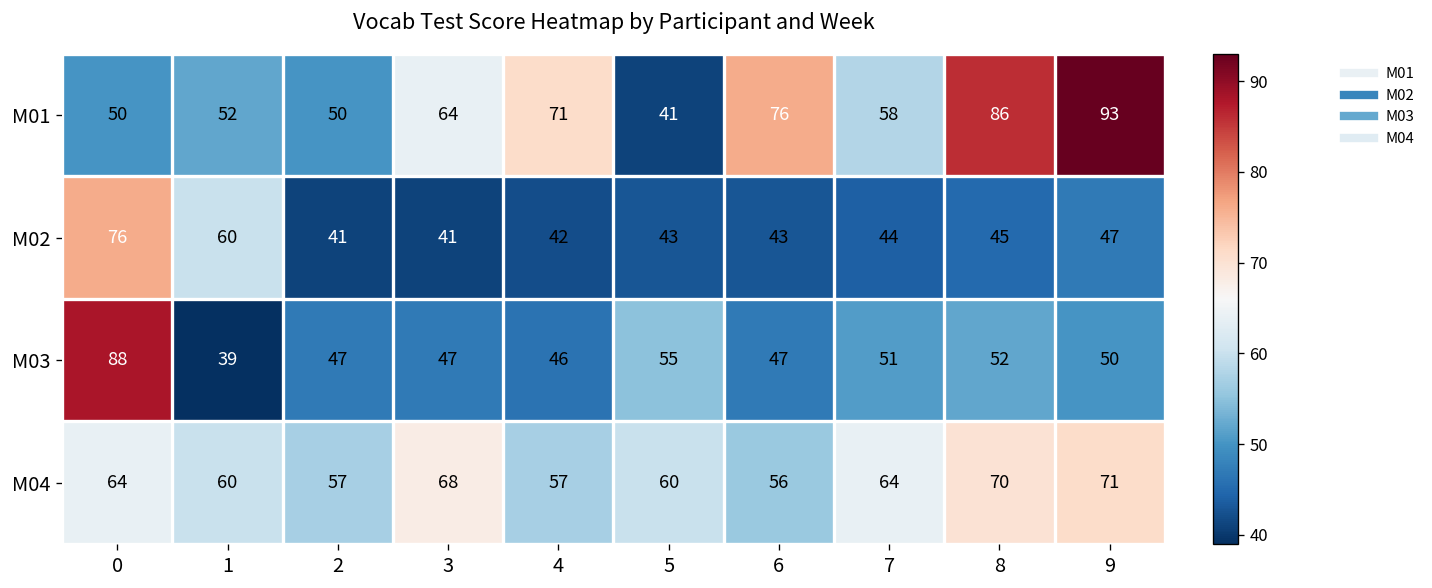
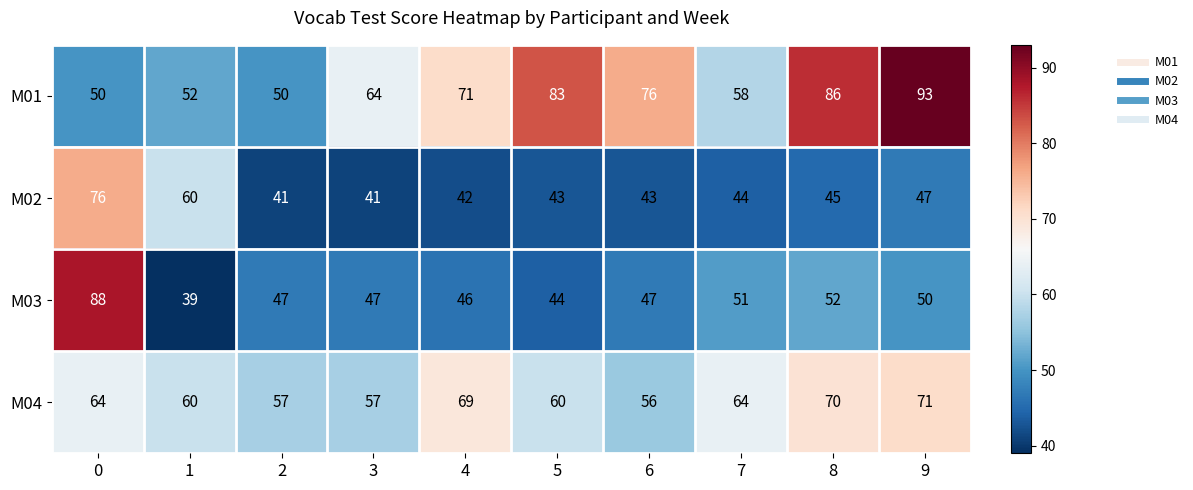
  {
    "M01": {
      "0": 50,
      "1": 52,
      "2": 50,
      "3": 64,
      "4": 71,
-     "5": 41,
+     "5": 83,
      "6": 76,
      "7": 58,
      "8": 86,
      "9": 93
    },
    "M02": {
      "0": 76,
      "1": 60,
      "2": 41,
      "3": 41,
      "4": 42,
      "5": 43,
      "6": 43,
      "7": 44,
      "8": 45,
      "9": 47
    },
    "M03": {
      "0": 88,
      "1": 39,
      "2": 47,
      "3": 47,
      "4": 46,
-     "5": 55,
+     "5": 44,
      "6": 47,
      "7": 51,
      "8": 52,
      "9": 50
    },
    "M04": {
      "0": 64,
      "1": 60,
      "2": 57,
-     "3": 68,
-     "4": 57,
+     "3": 57,
+     "4": 69,
      "5": 60,
      "6": 56,
      "7": 64,
      "8": 70,
      "9": 71
    }
  }
